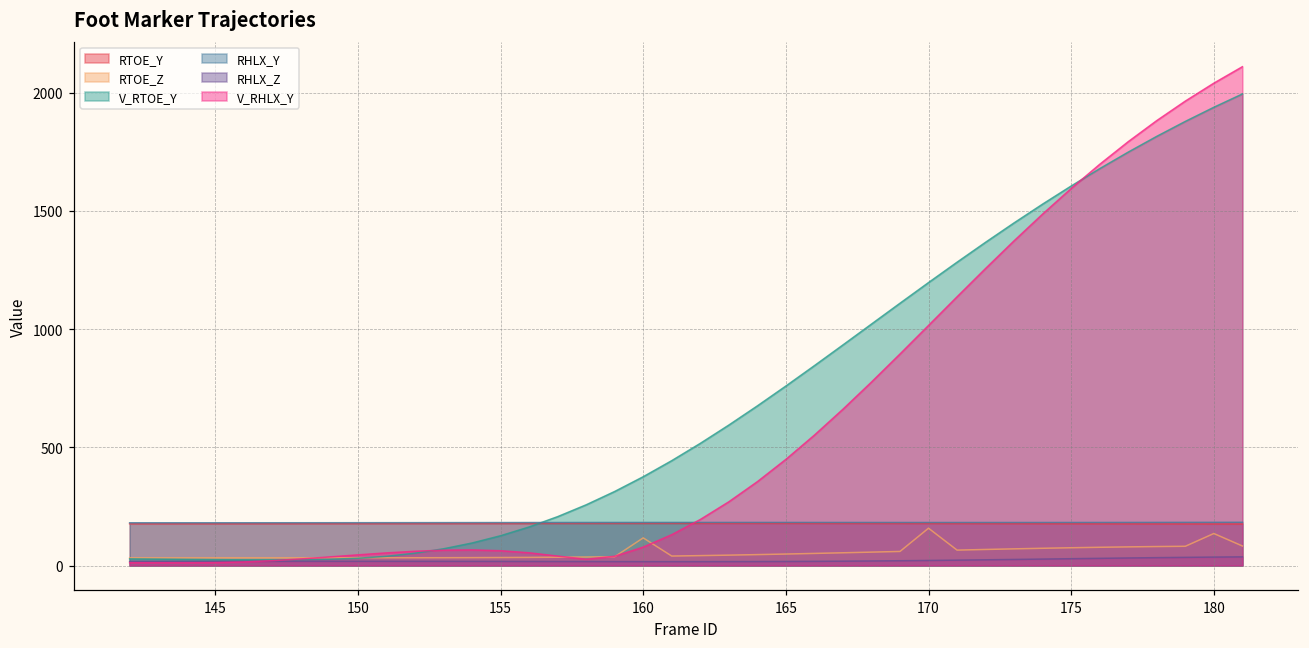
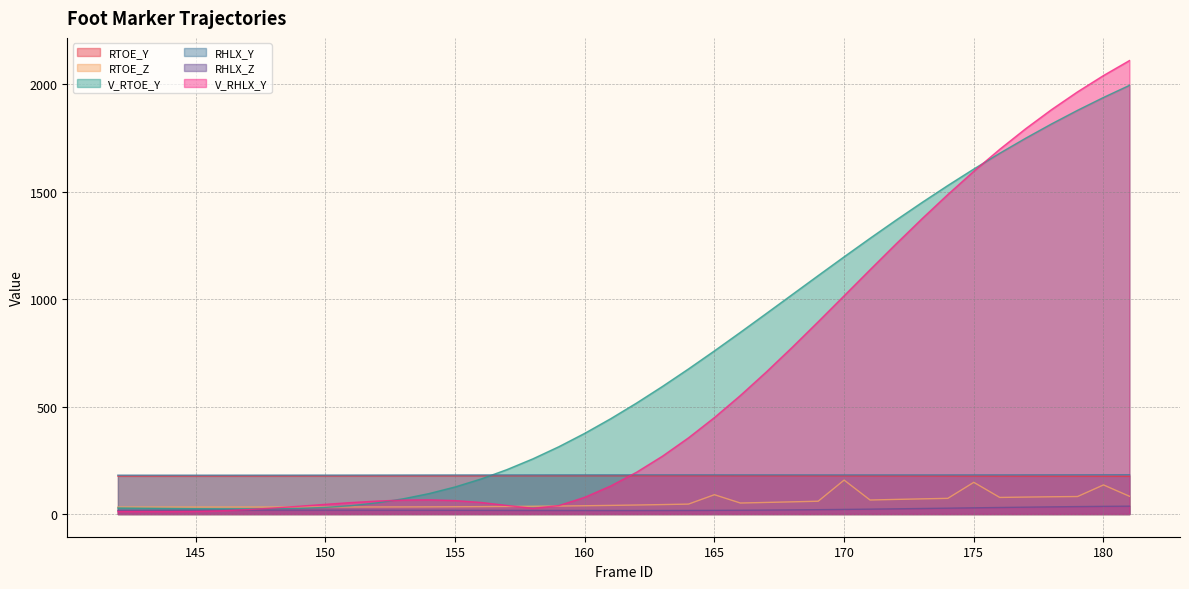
  {
    "RTOE_Z": {
      "155": 30,
-     "160": 120,
-     "165": 50,
+     "160": 40,
+     "165": 90,
      "170": 160,
-     "175": 80,
+     "175": 150,
      "180": 140
    }
  }
